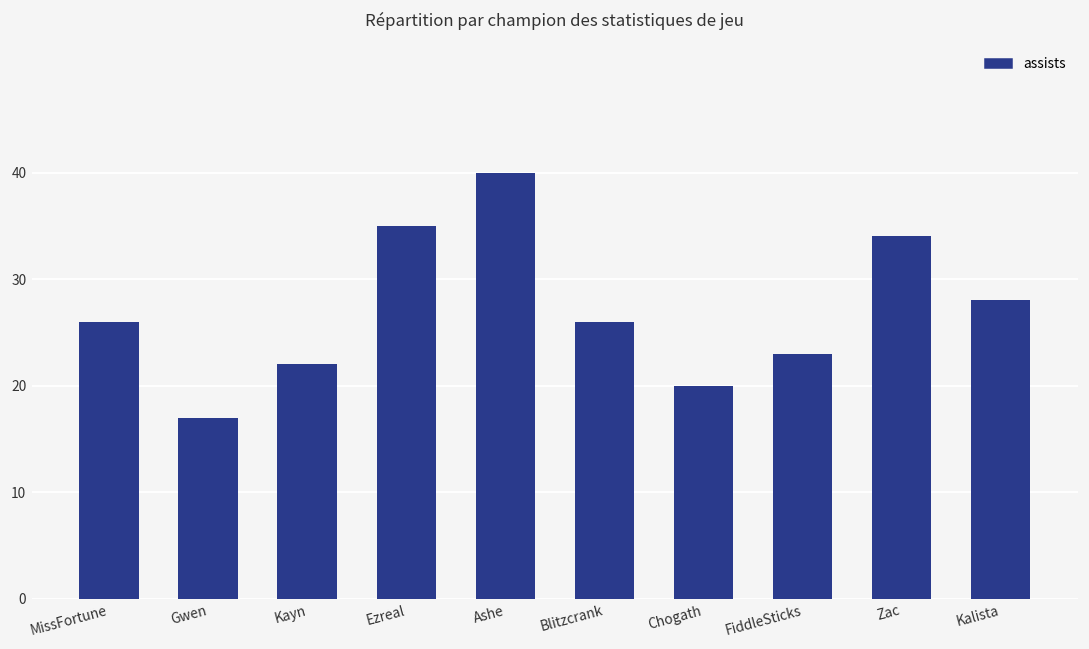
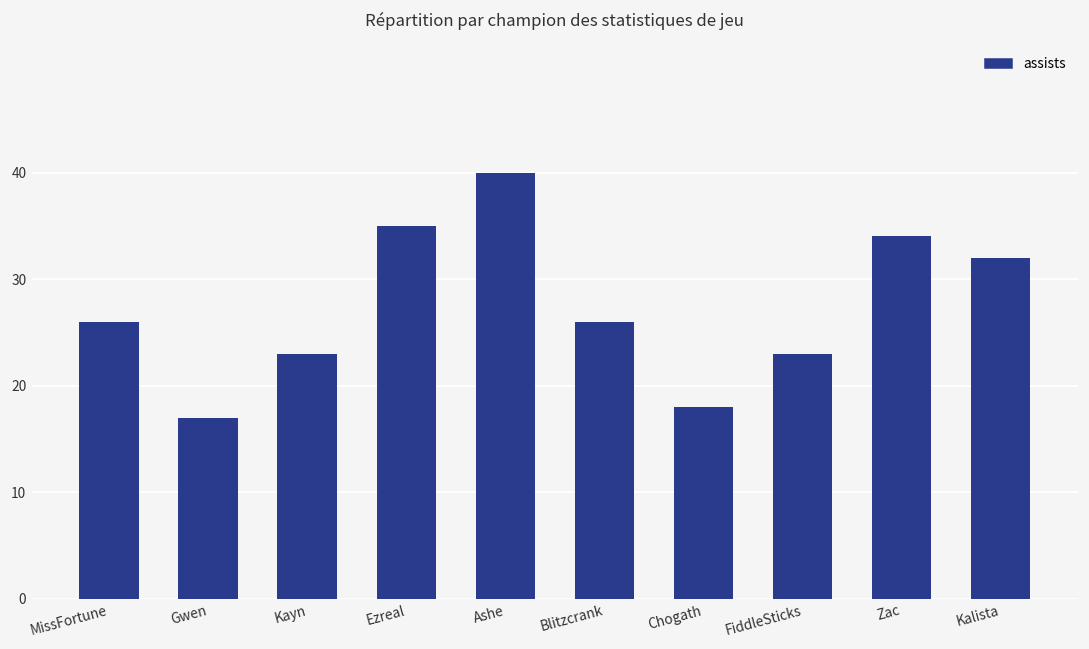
  {
    "MissFortune": 26,
    "Gwen": 17,
-   "Kayn": 22,
+   "Kayn": 23,
    "Ezreal": 35,
    "Ashe": 40,
    "Blitzcrank": 26,
-   "Chogath": 20,
+   "Chogath": 18,
    "FiddleSticks": 23,
    "Zac": 34,
-   "Kalista": 28
+   "Kalista": 32
  }
